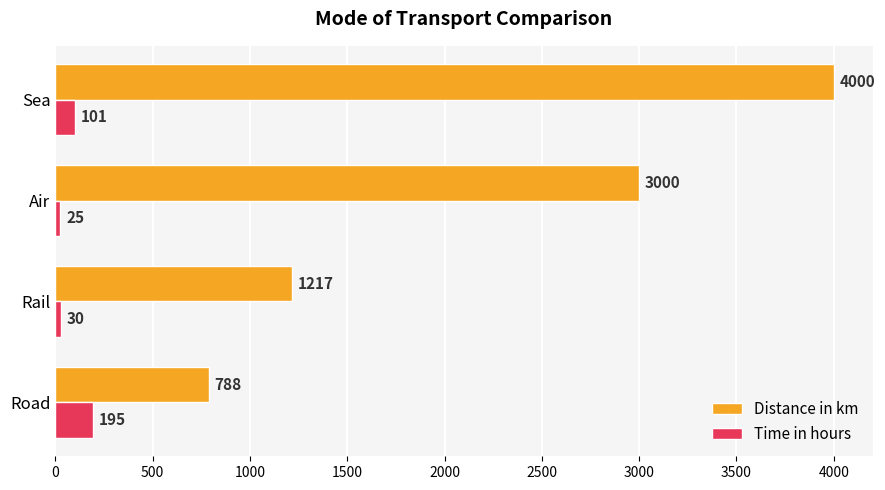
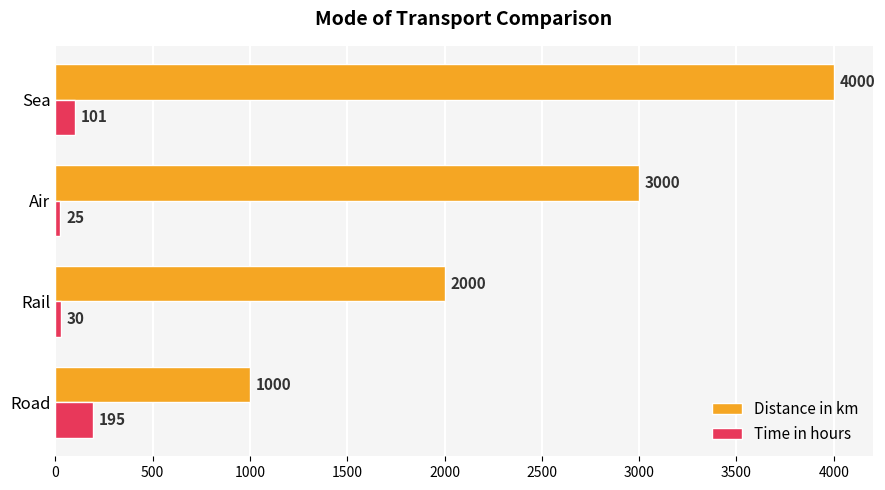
  {
    "Distance in km": {
      "Sea": 4000,
      "Air": 3000,
-     "Rail": 1217,
-     "Road": 788
+     "Rail": 2000,
+     "Road": 1000
    },
    "Time in hours": {
      "Sea": 101,
      "Air": 25,
      "Rail": 30,
      "Road": 195
    }
  }
